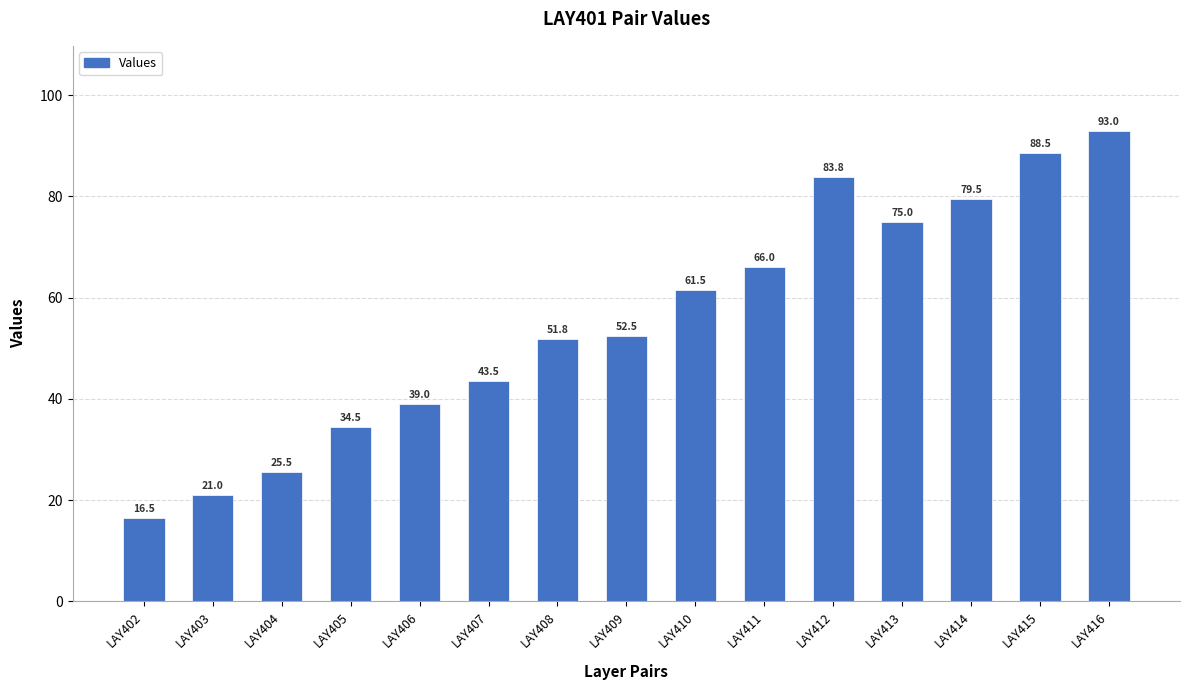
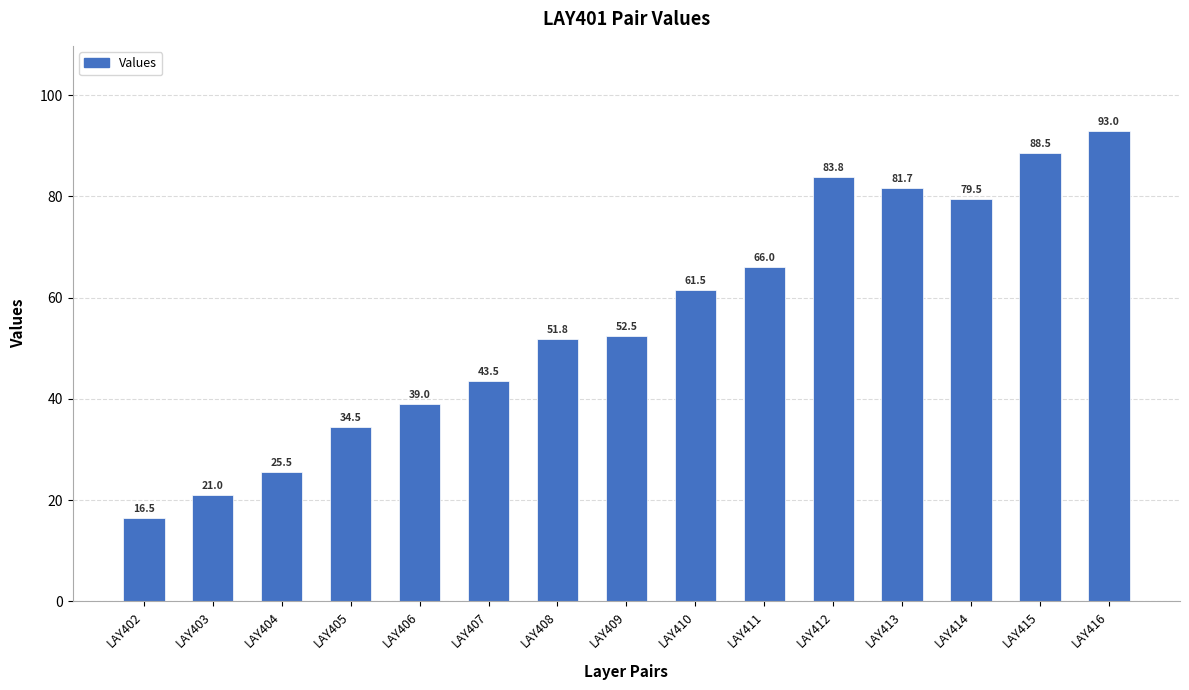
  {
    "LAY402": 16.5,
    "LAY403": 21.0,
    "LAY404": 25.5,
    "LAY405": 34.5,
    "LAY406": 39.0,
    "LAY407": 43.5,
    "LAY408": 51.8,
    "LAY409": 52.5,
    "LAY410": 61.5,
    "LAY411": 66.0,
    "LAY412": 83.8,
-   "LAY413": 75.0,
+   "LAY413": 81.7,
    "LAY414": 79.5,
    "LAY415": 88.5,
    "LAY416": 93.0
  }
